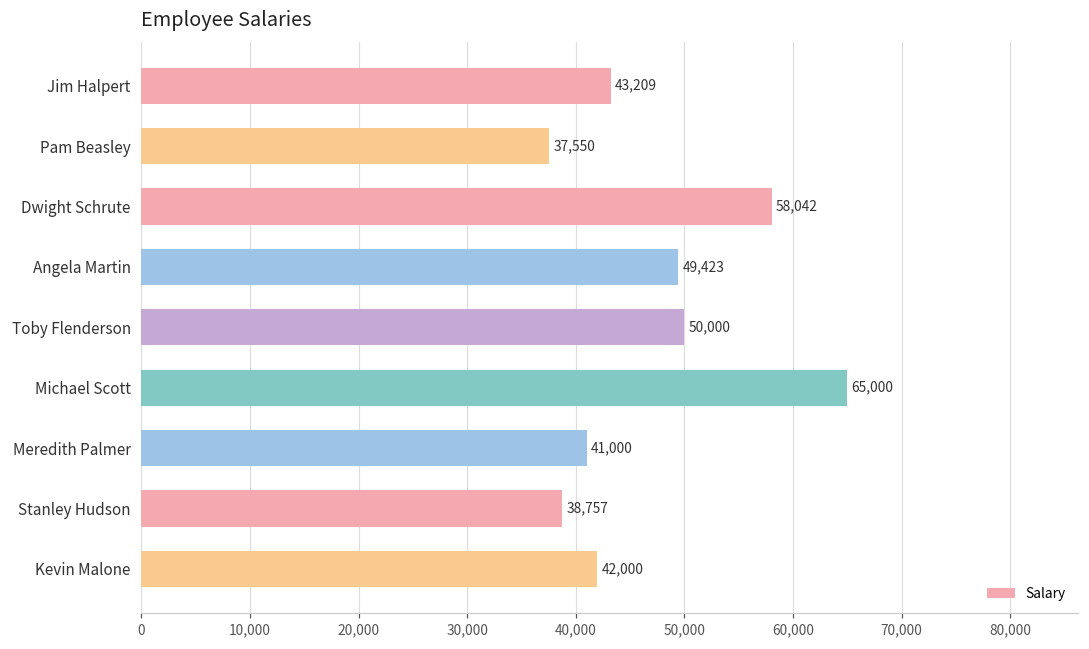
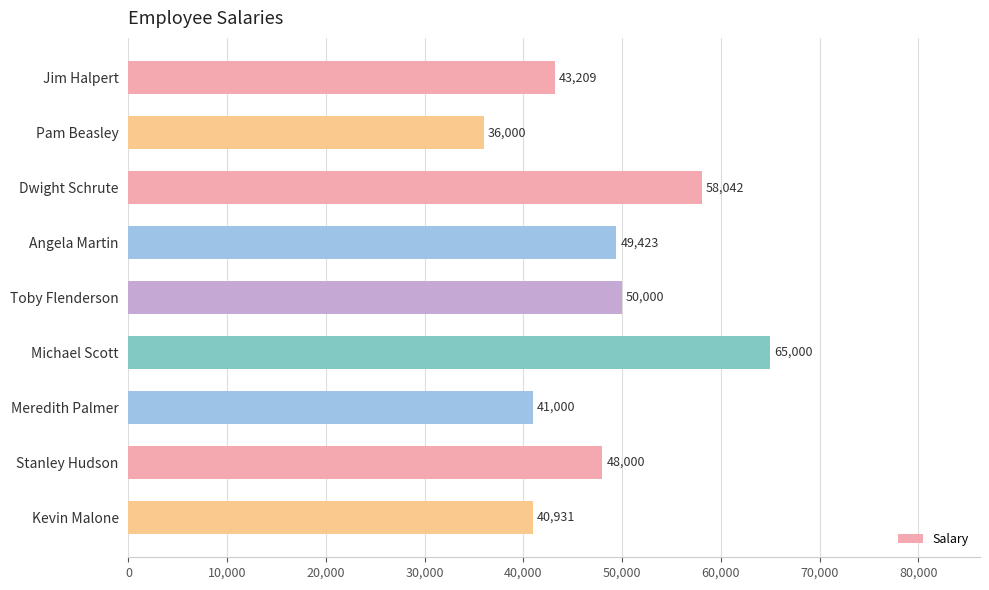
  {
    "Jim Halpert": "43,209",
-   "Pam Beasley": "37,550",
+   "Pam Beasley": "36,000",
    "Dwight Schrute": "58,042",
    "Angela Martin": "49,423",
    "Toby Flenderson": "50,000",
    "Michael Scott": "65,000",
    "Meredith Palmer": "41,000",
-   "Stanley Hudson": "38,757",
-   "Kevin Malone": "42,000"
+   "Stanley Hudson": "48,000",
+   "Kevin Malone": "40,931"
  }
